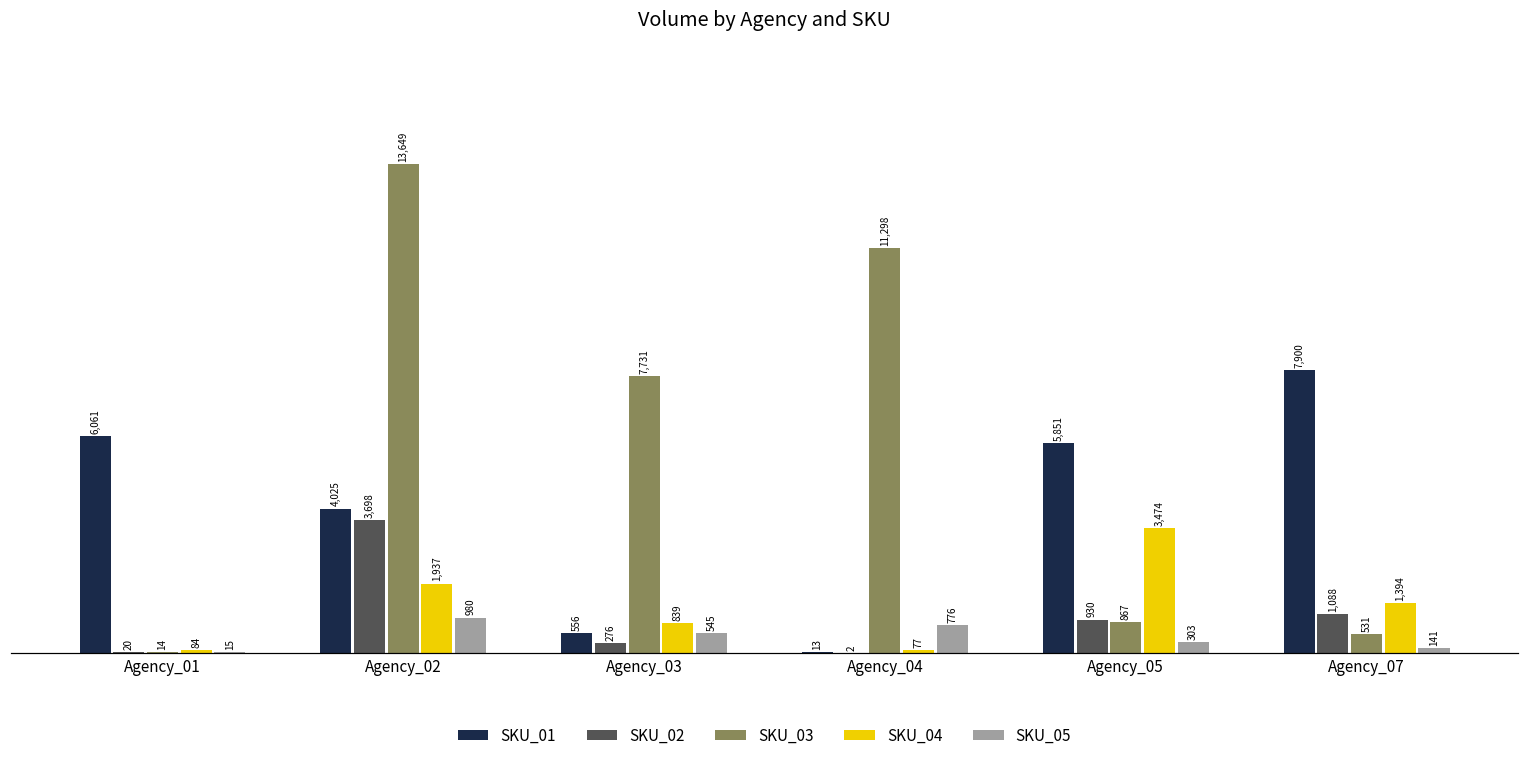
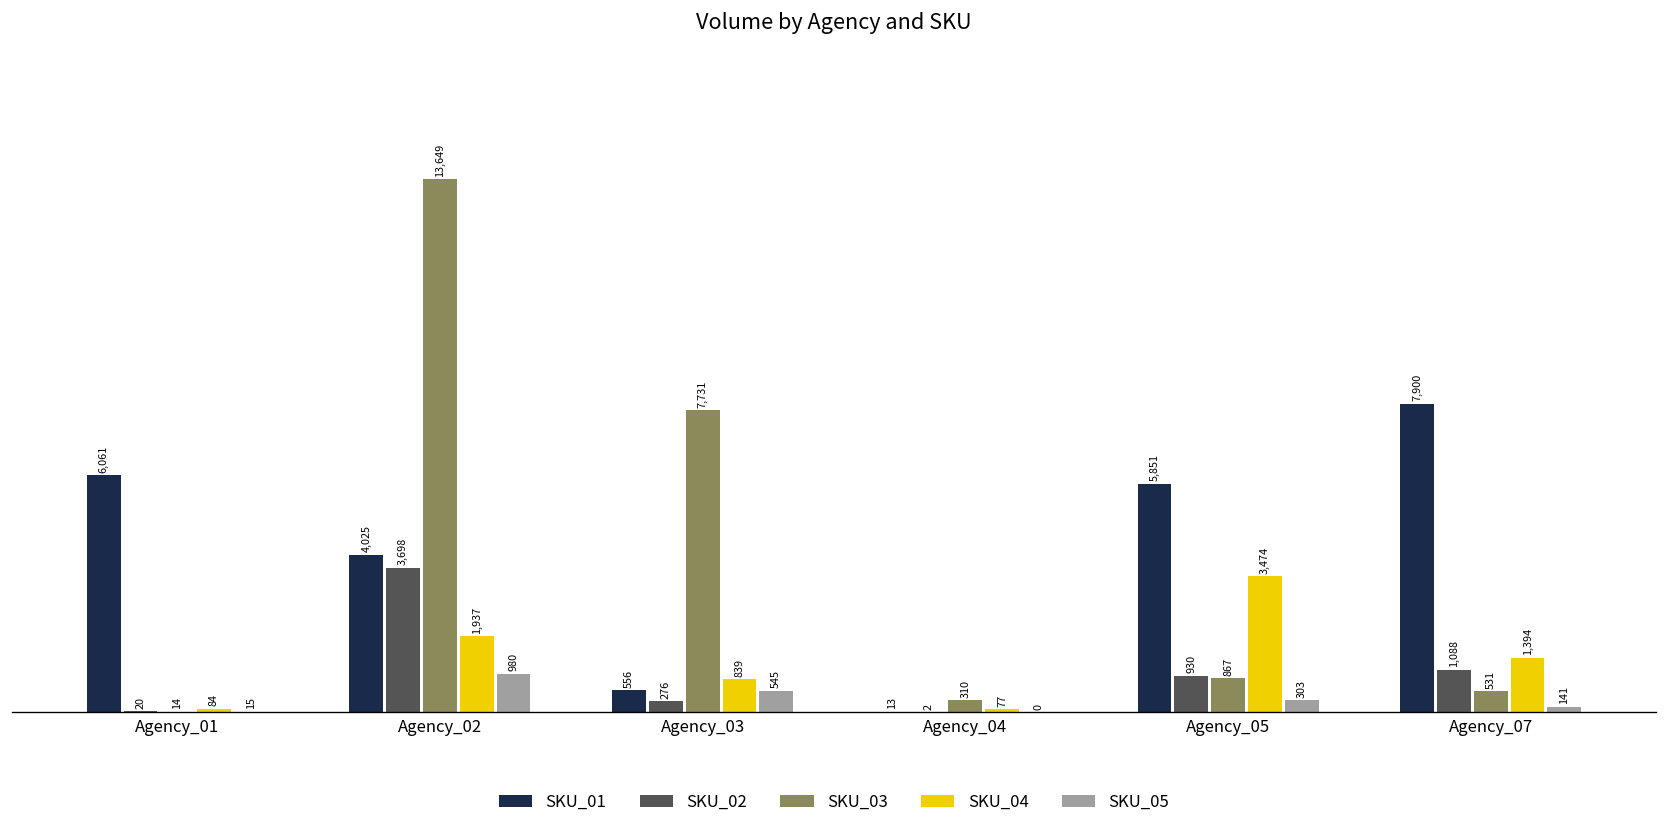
  {
    "SKU_01": {
      "Agency_01": "6,061",
      "Agency_02": "4,025",
      "Agency_03": "556",
      "Agency_04": "13",
      "Agency_05": "5,851",
      "Agency_07": "7,900"
    },
    "SKU_02": {
      "Agency_01": "20",
      "Agency_02": "3,698",
      "Agency_03": "276",
      "Agency_04": "2",
      "Agency_05": "930",
      "Agency_07": "1,088"
    },
    "SKU_03": {
      "Agency_01": "14",
      "Agency_02": "13,649",
      "Agency_03": "7,731",
-     "Agency_04": "11,298",
+     "Agency_04": "310",
      "Agency_05": "867",
      "Agency_07": "531"
    },
    "SKU_04": {
      "Agency_01": "84",
      "Agency_02": "1,937",
      "Agency_03": "839",
      "Agency_04": "77",
      "Agency_05": "3,474",
      "Agency_07": "1,394"
    },
    "SKU_05": {
      "Agency_01": "15",
      "Agency_02": "980",
      "Agency_03": "545",
-     "Agency_04": "776",
+     "Agency_04": "0",
      "Agency_05": "303",
      "Agency_07": "141"
    }
  }
